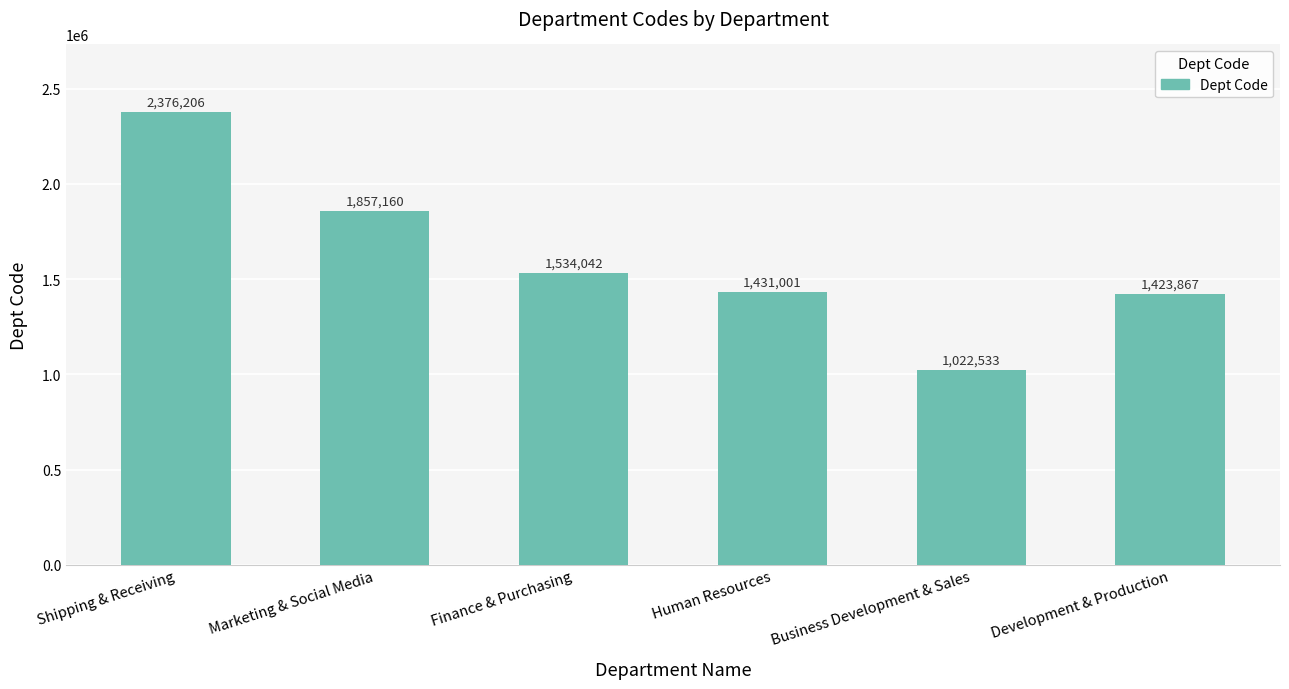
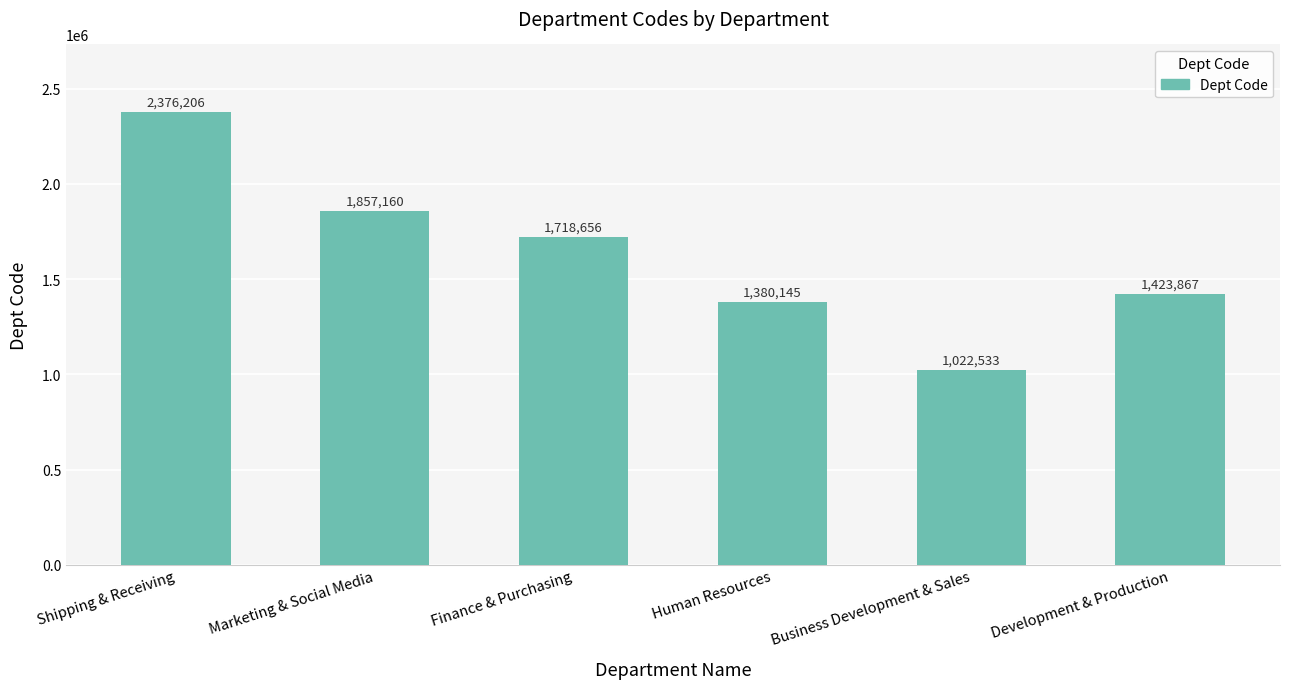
  {
    "Shipping & Receiving": "2,376,206",
    "Marketing & Social Media": "1,857,160",
-   "Finance & Purchasing": "1,534,042",
-   "Human Resources": "1,431,001",
+   "Finance & Purchasing": "1,718,656",
+   "Human Resources": "1,380,145",
    "Business Development & Sales": "1,022,533",
    "Development & Production": "1,423,867"
  }
